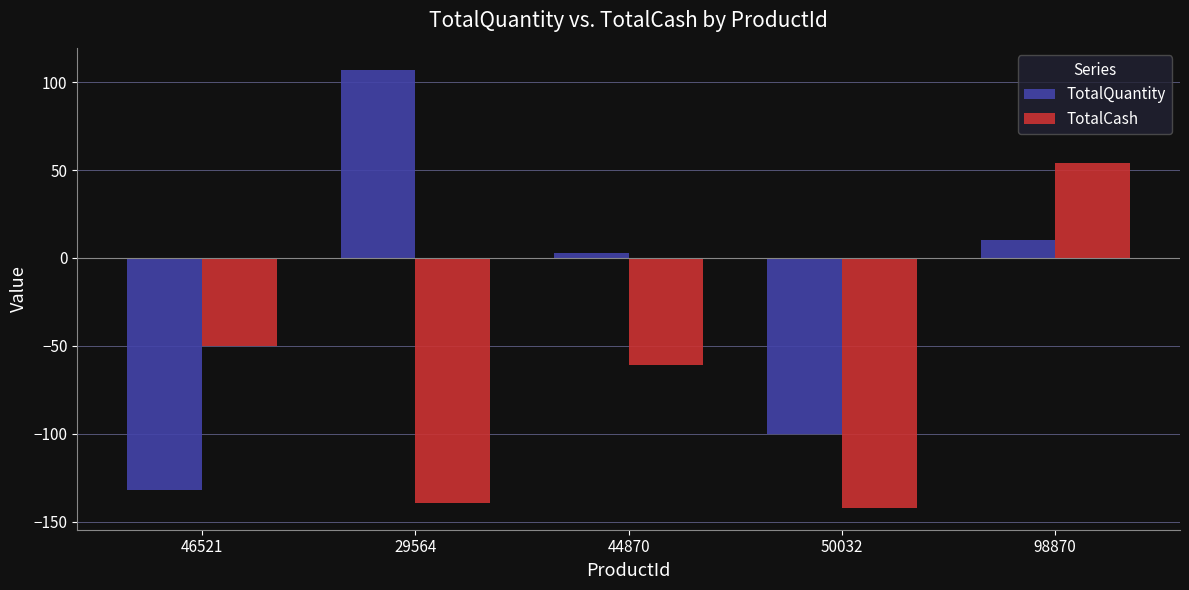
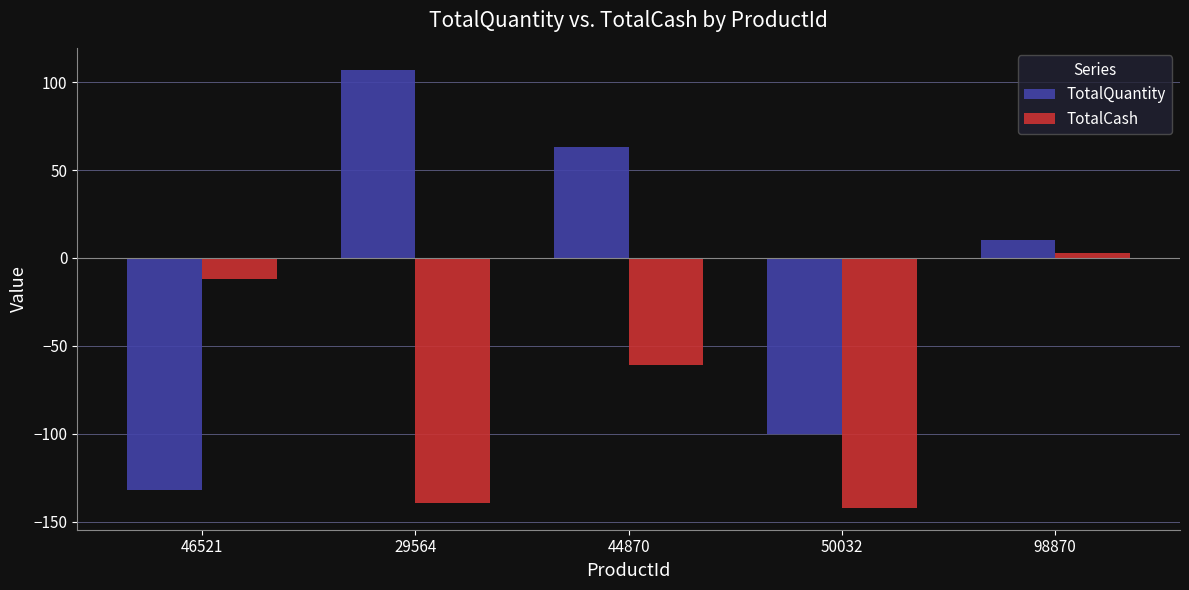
  {
    "TotalQuantity": {
      "46521": -132,
      "29564": 107,
-     "44870": 3,
+     "44870": 63,
      "50032": -100,
      "98870": 10
    },
    "TotalCash": {
-     "46521": -50,
+     "46521": -12,
      "29564": -139,
      "44870": -61,
      "50032": -142,
-     "98870": 54
+     "98870": 3
    }
  }
